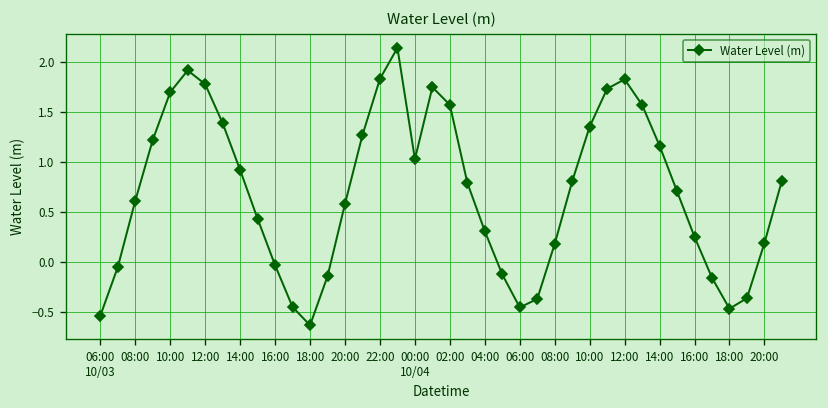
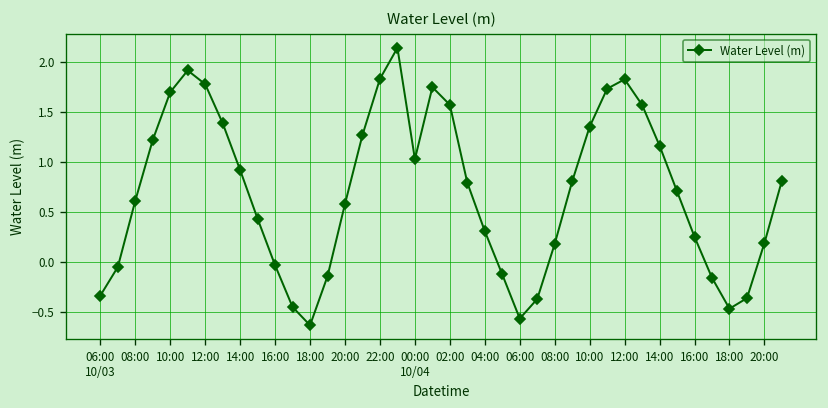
  {
-   "06:00 10/03": -0.5,
+   "06:00 10/03": -0.3,
    "22:00": 1.8,
    "00:00 10/04": 1.0,
    "02:00": 1.6,
    "04:00": 0.3,
-   "06:00": -0.5
+   "06:00": -0.6
  }
